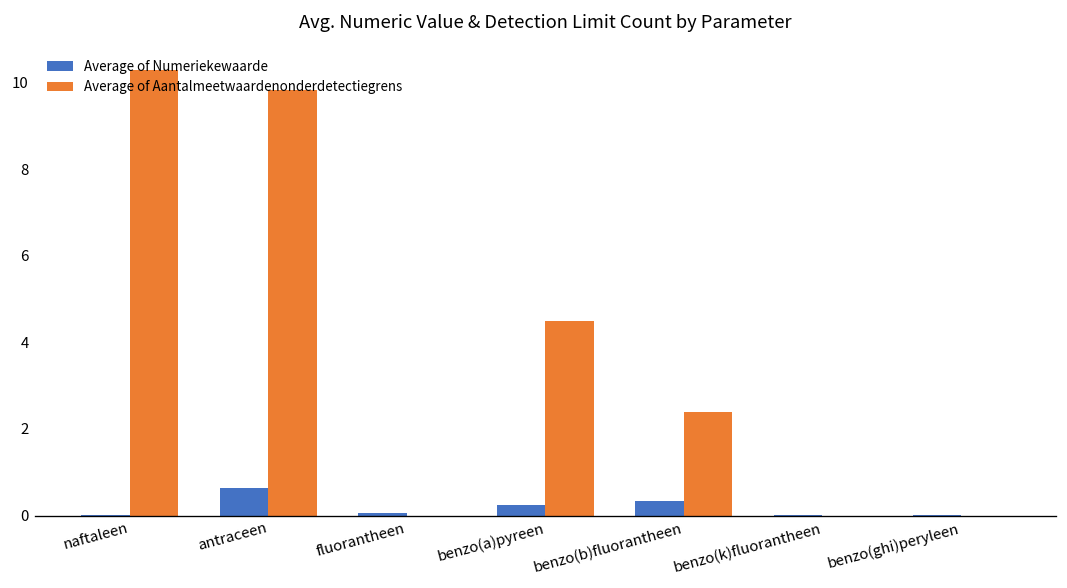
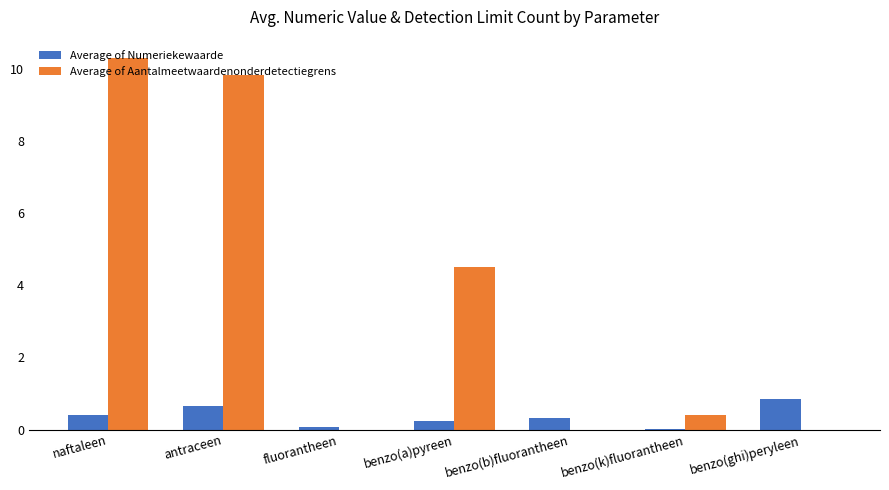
  {
    "Average of Numeriekewaarde": {
-     "naftaleen": 0.0,
+     "naftaleen": 0.4,
      "antraceen": 0.6,
      "benzo(a)pyreen": 0.2,
      "benzo(b)fluorantheen": 0.3,
-     "benzo(ghi)peryleen": 0.0
+     "benzo(ghi)peryleen": 0.9
    },
    "Average of Aantalmeetwaardenonderdetectiegrens": {
      "naftaleen": 10.3,
      "antraceen": 9.8,
      "fluorantheen": 0.0,
      "benzo(a)pyreen": 4.5,
-     "benzo(b)fluorantheen": 2.4,
-     "benzo(k)fluorantheen": 0.0,
+     "benzo(b)fluorantheen": 0.0,
+     "benzo(k)fluorantheen": 0.4,
      "benzo(ghi)peryleen": 0.0
    }
  }
